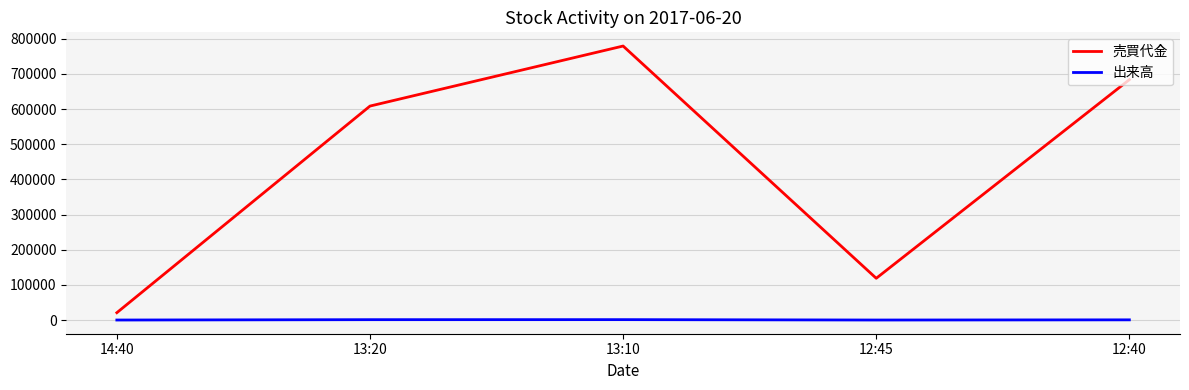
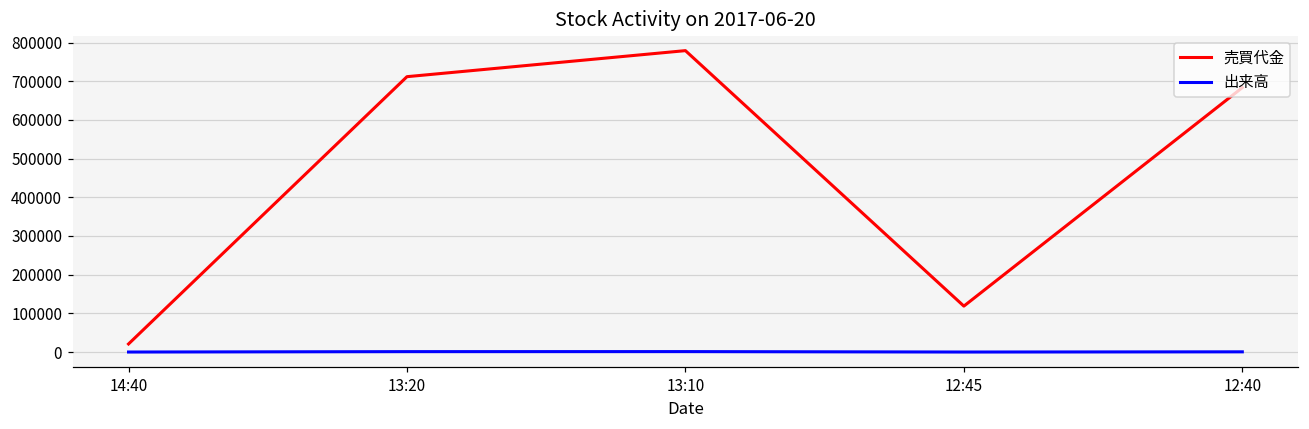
  {
    "売買代金": {
      "14:40": 20000,
-     "13:20": 610000,
+     "13:20": 710000,
      "13:10": 780000,
      "12:45": 120000
    },
    "出来高": {
      "14:40": 0,
      "13:20": 0,
      "13:10": 0,
      "12:45": 0,
      "12:40": 0
    }
  }
